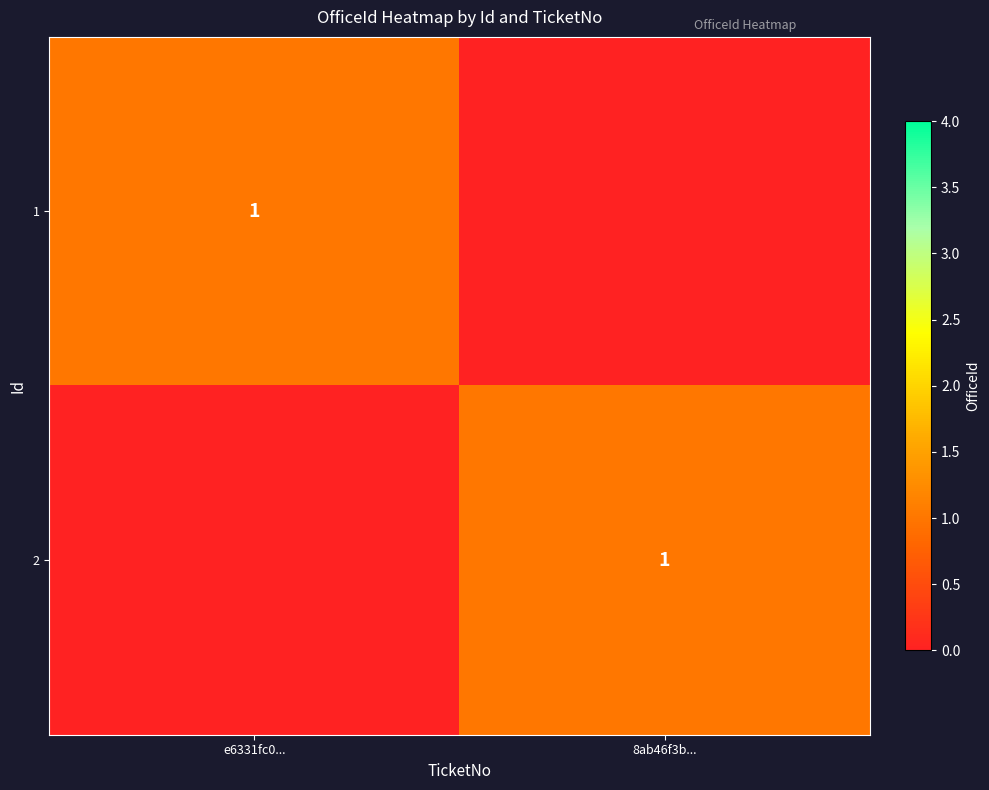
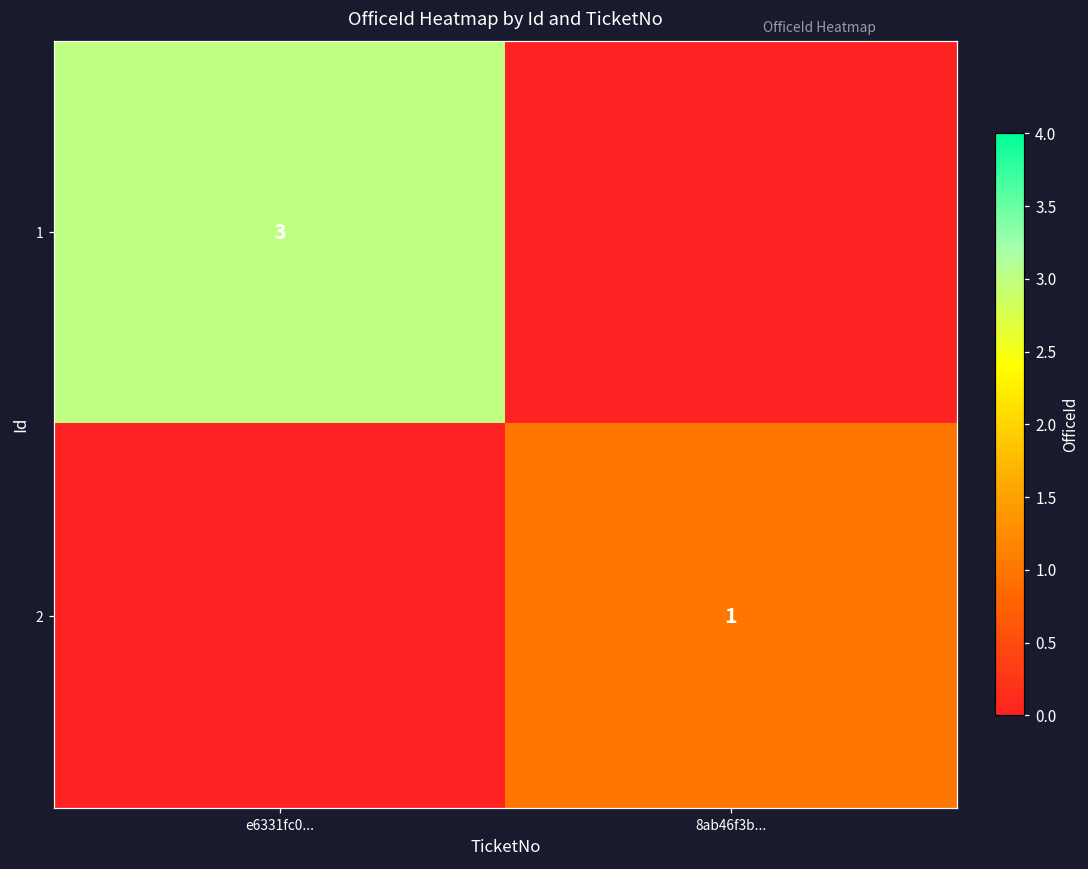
  {
    "1": {
-     "e6331fc0...": 1
+     "e6331fc0...": 3
    },
    "2": {
      "8ab46f3b...": 1
    }
  }
